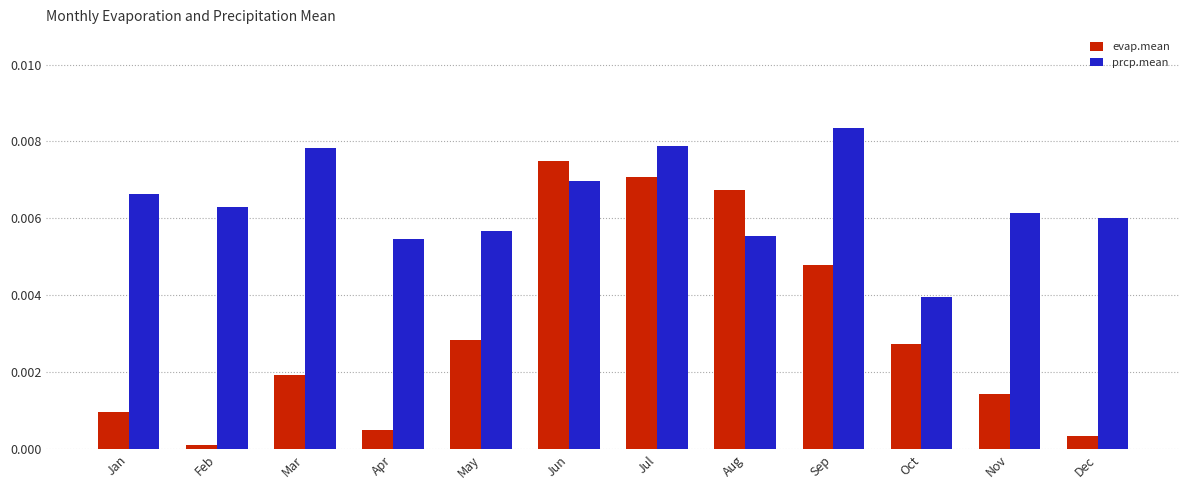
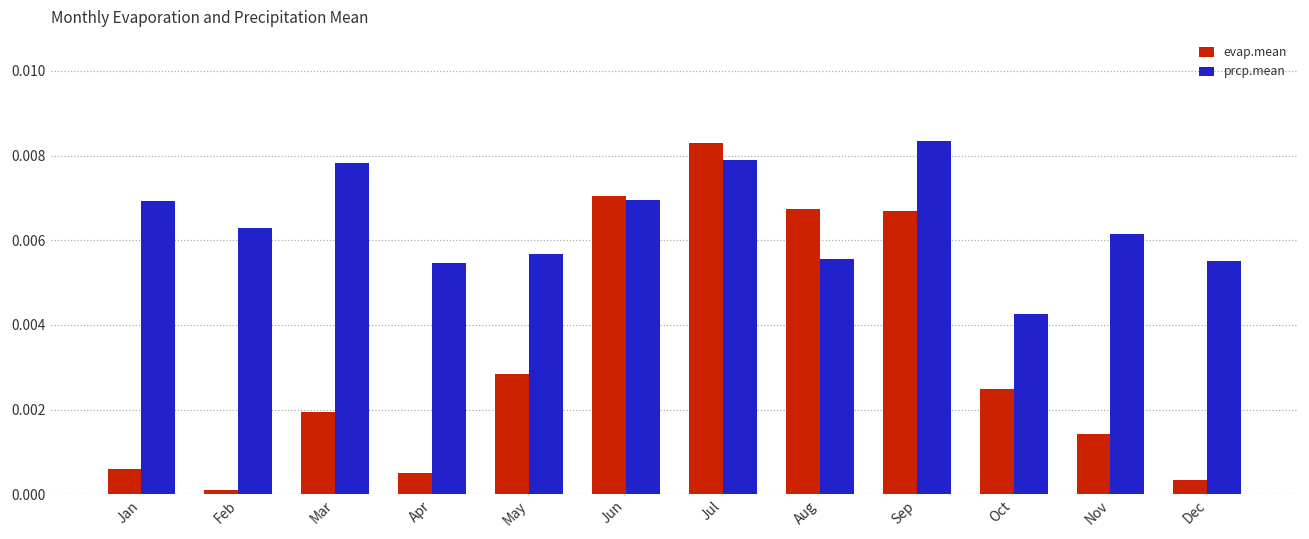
  {
    "evap.mean": {
-     "Jan": 0.0010,
+     "Jan": 0.0006,
      "Feb": 0.0001,
      "Mar": 0.0019,
      "Apr": 0.0005,
      "May": 0.0028,
-     "Jun": 0.0075,
-     "Jul": 0.0071,
+     "Jun": 0.0070,
+     "Jul": 0.0083,
      "Aug": 0.0067,
-     "Sep": 0.0048,
-     "Oct": 0.0027,
+     "Sep": 0.0067,
+     "Oct": 0.0025,
      "Nov": 0.0014,
      "Dec": 0.0003
    },
    "prcp.mean": {
-     "Jan": 0.0066,
+     "Jan": 0.0069,
      "Feb": 0.0063,
      "Mar": 0.0078,
      "Apr": 0.0055,
      "May": 0.0057,
      "Jun": 0.0070,
      "Jul": 0.0079,
      "Aug": 0.0056,
      "Sep": 0.0083,
-     "Oct": 0.0040,
+     "Oct": 0.0043,
      "Nov": 0.0062,
-     "Dec": 0.0060
+     "Dec": 0.0055
    }
  }
